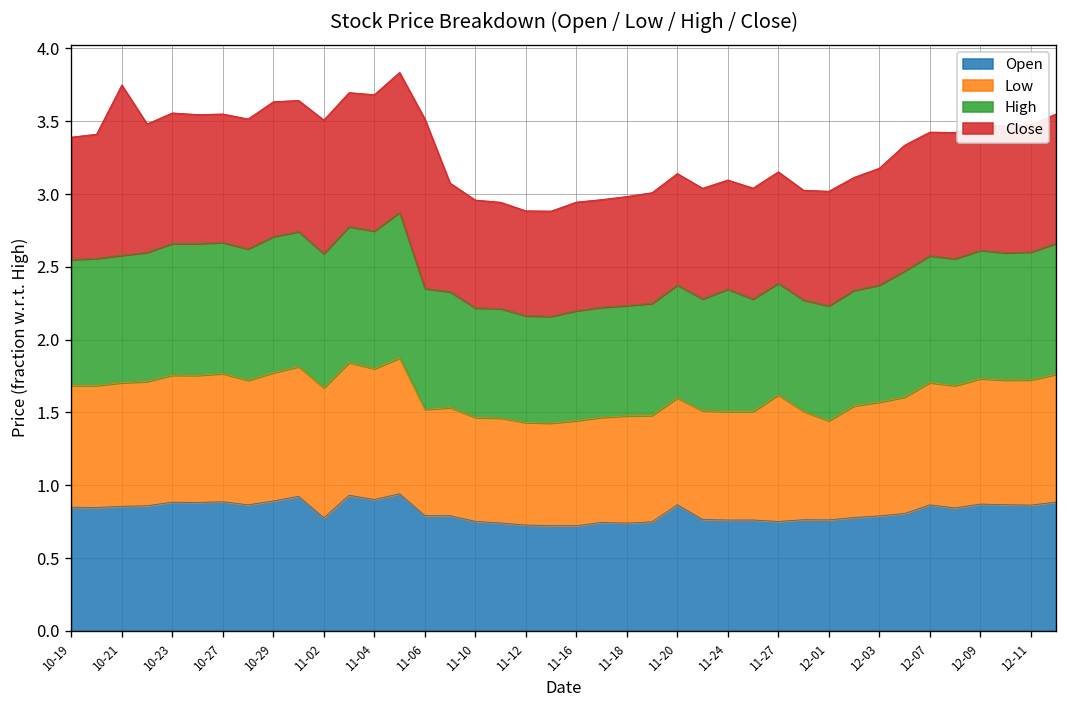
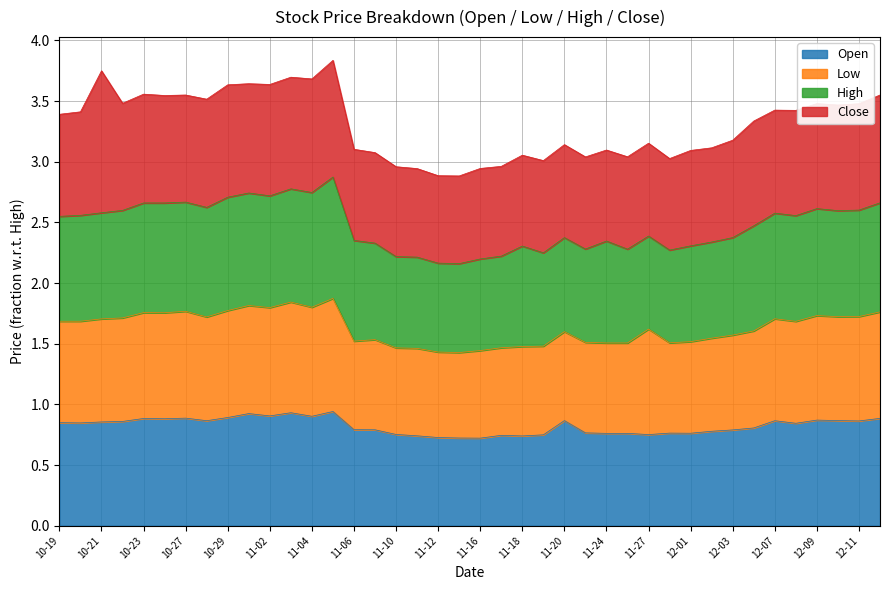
  {
    "Open": {
      "10-19": 0.85,
      "10-21": 0.86,
      "10-23": 0.88,
      "10-27": 0.89,
      "10-29": 0.89,
-     "11-02": 0.78,
+     "11-02": 0.90,
      "11-04": 0.90,
      "11-06": 0.79,
      "11-10": 0.75,
      "11-12": 0.73,
      "11-16": 0.72,
      "11-18": 0.74,
      "11-20": 0.87,
      "11-24": 0.76,
      "11-27": 0.75,
      "12-01": 0.76,
      "12-03": 0.79,
      "12-07": 0.87,
      "12-09": 0.87,
      "12-11": 0.86
    },
    "Low": {
      "10-19": 0.84,
      "10-21": 0.85,
      "10-23": 0.87,
      "10-27": 0.88,
      "10-29": 0.88,
      "11-02": 0.89,
      "11-04": 0.90,
      "11-06": 0.73,
      "11-10": 0.71,
      "11-12": 0.70,
      "11-16": 0.72,
      "11-18": 0.74,
      "11-20": 0.73,
      "11-24": 0.74,
      "11-27": 0.87,
-     "12-01": 0.68,
+     "12-01": 0.75,
      "12-03": 0.78,
      "12-07": 0.84,
      "12-09": 0.86,
      "12-11": 0.86
    },
    "High": {
      "10-19": 0.86,
      "10-21": 0.87,
      "10-23": 0.90,
      "10-27": 0.90,
      "10-29": 0.93,
      "11-02": 0.92,
      "11-04": 0.95,
      "11-06": 0.83,
      "11-10": 0.75,
      "11-12": 0.73,
      "11-16": 0.76,
-     "11-18": 0.76,
+     "11-18": 0.83,
      "11-20": 0.78,
      "11-24": 0.84,
      "11-27": 0.77,
      "12-01": 0.79,
      "12-03": 0.80,
      "12-07": 0.87,
      "12-09": 0.88,
      "12-11": 0.88
    },
    "Close": {
      "10-19": 0.84,
      "10-21": 1.17,
      "10-23": 0.90,
      "10-27": 0.88,
      "10-29": 0.93,
      "11-02": 0.92,
      "11-04": 0.94,
-     "11-06": 1.16,
+     "11-06": 0.75,
      "11-10": 0.74,
      "11-12": 0.72,
      "11-16": 0.75,
      "11-18": 0.75,
      "11-20": 0.77,
      "11-24": 0.75,
      "11-27": 0.77,
      "12-01": 0.79,
      "12-03": 0.80,
      "12-07": 0.85
    }
  }
